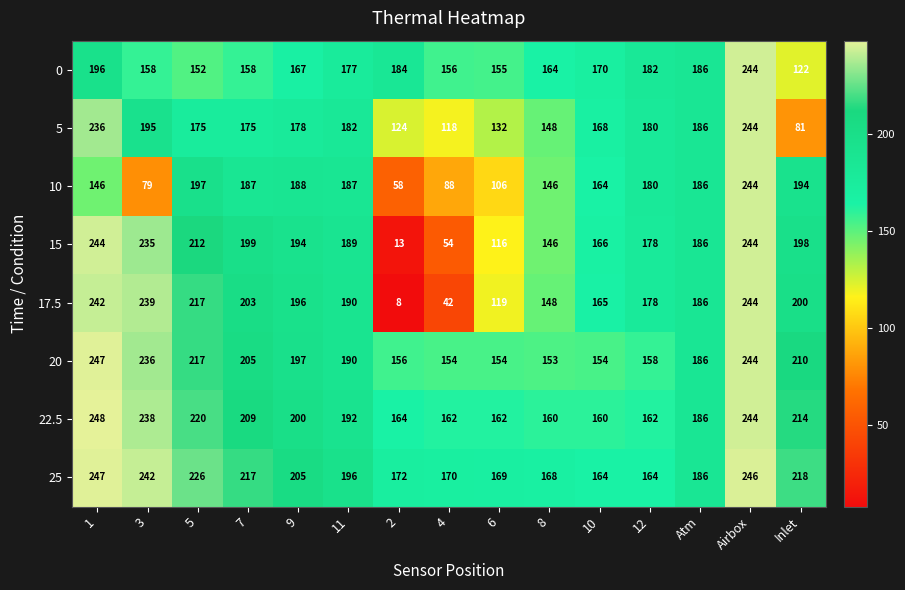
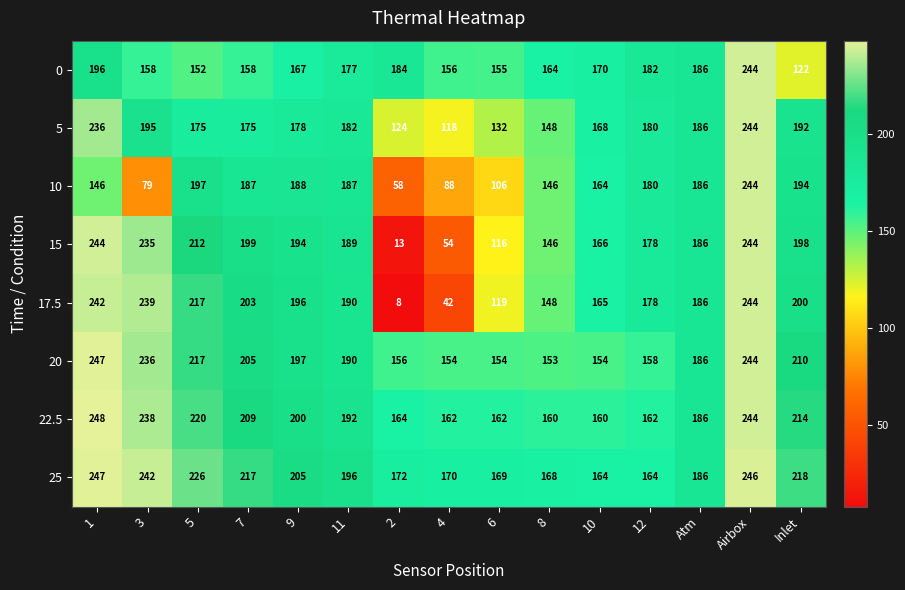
  {
    "0": {
      "1": 196,
      "3": 158,
      "5": 152,
      "7": 158,
      "9": 167,
      "11": 177,
      "2": 184,
      "4": 156,
      "6": 155,
      "8": 164,
      "10": 170,
      "12": 182,
      "Atm": 186,
      "Airbox": 244,
      "Inlet": 122
    },
    "5": {
      "1": 236,
      "3": 195,
      "5": 175,
      "7": 175,
      "9": 178,
      "11": 182,
      "2": 124,
      "4": 118,
      "6": 132,
      "8": 148,
      "10": 168,
      "12": 180,
      "Atm": 186,
      "Airbox": 244,
-     "Inlet": 81
+     "Inlet": 192
    },
    "10": {
      "1": 146,
      "3": 79,
      "5": 197,
      "7": 187,
      "9": 188,
      "11": 187,
      "2": 58,
      "4": 88,
      "6": 106,
      "8": 146,
      "10": 164,
      "12": 180,
      "Atm": 186,
      "Airbox": 244,
      "Inlet": 194
    },
    "15": {
      "1": 244,
      "3": 235,
      "5": 212,
      "7": 199,
      "9": 194,
      "11": 189,
      "2": 13,
      "4": 54,
      "6": 116,
      "8": 146,
      "10": 166,
      "12": 178,
      "Atm": 186,
      "Airbox": 244,
      "Inlet": 198
    },
    "17.5": {
      "1": 242,
      "3": 239,
      "5": 217,
      "7": 203,
      "9": 196,
      "11": 190,
      "2": 8,
      "4": 42,
      "6": 119,
      "8": 148,
      "10": 165,
      "12": 178,
      "Atm": 186,
      "Airbox": 244,
      "Inlet": 200
    },
    "20": {
      "1": 247,
      "3": 236,
      "5": 217,
      "7": 205,
      "9": 197,
      "11": 190,
      "2": 156,
      "4": 154,
      "6": 154,
      "8": 153,
      "10": 154,
      "12": 158,
      "Atm": 186,
      "Airbox": 244,
      "Inlet": 210
    },
    "22.5": {
      "1": 248,
      "3": 238,
      "5": 220,
      "7": 209,
      "9": 200,
      "11": 192,
      "2": 164,
      "4": 162,
      "6": 162,
      "8": 160,
      "10": 160,
      "12": 162,
      "Atm": 186,
      "Airbox": 244,
      "Inlet": 214
    },
    "25": {
      "1": 247,
      "3": 242,
      "5": 226,
      "7": 217,
      "9": 205,
      "11": 196,
      "2": 172,
      "4": 170,
      "6": 169,
      "8": 168,
      "10": 164,
      "12": 164,
      "Atm": 186,
      "Airbox": 246,
      "Inlet": 218
    }
  }
